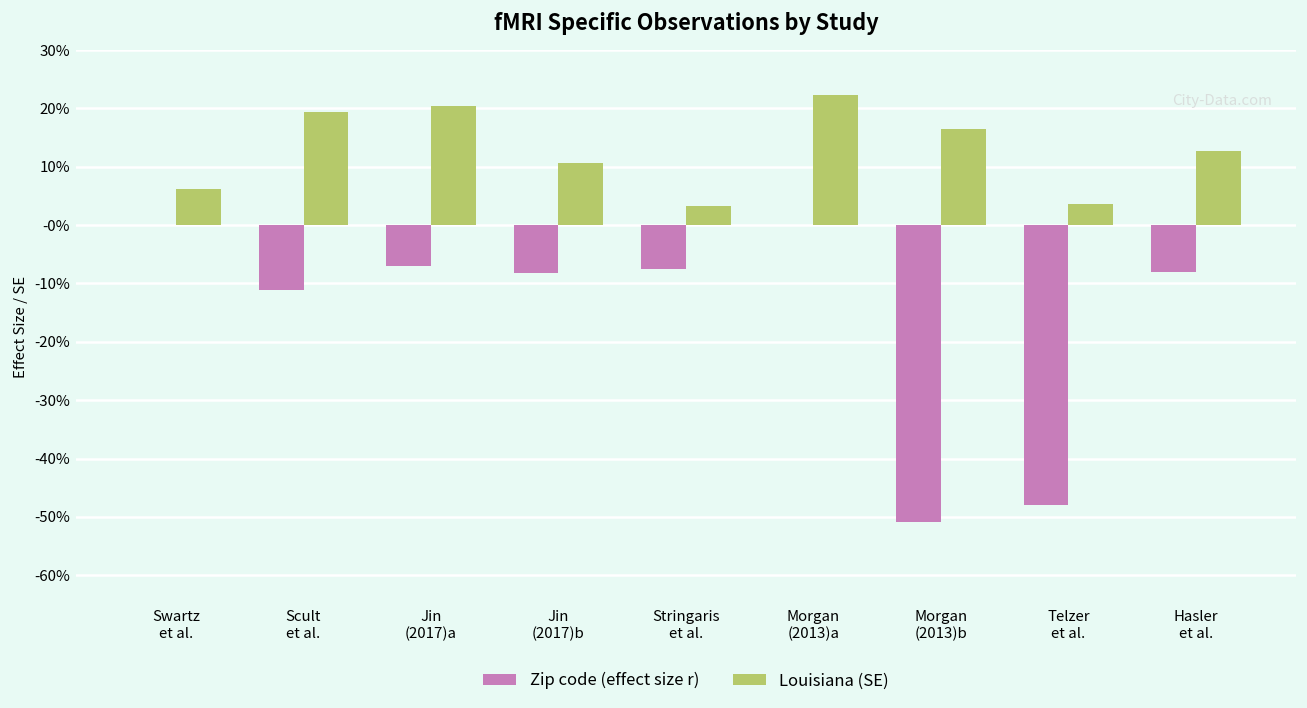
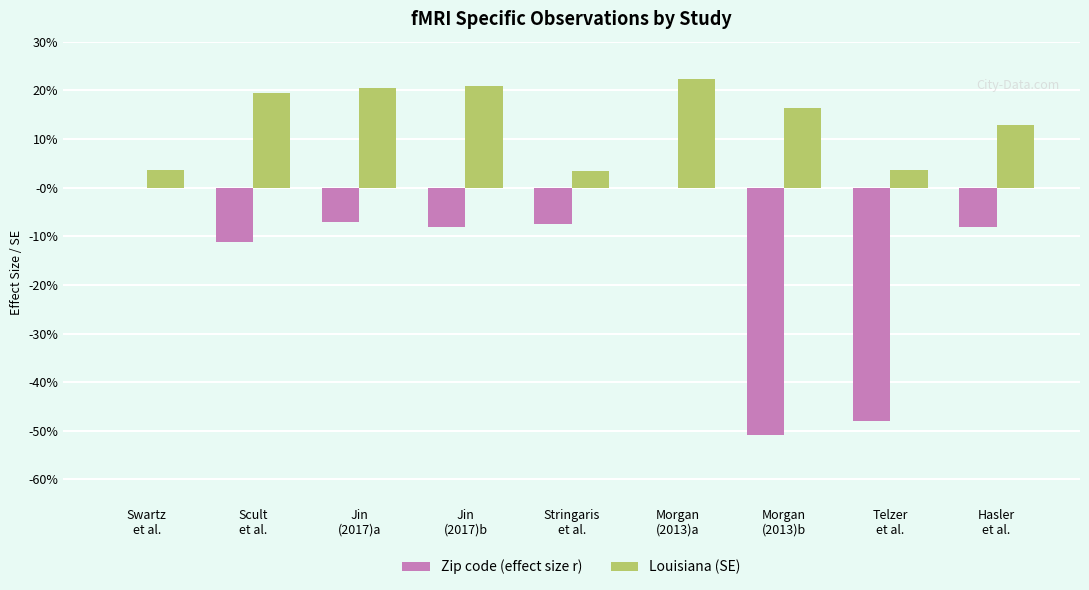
  {
    "Zip code (effect size r)": {
      "Swartz et al.": "0%",
      "Scult et al.": "-11%",
      "Jin (2017)a": "-7%",
      "Jin (2017)b": "-8%",
      "Stringaris et al.": "-8%",
      "Morgan (2013)a": "0%",
      "Morgan (2013)b": "-51%",
      "Telzer et al.": "-48%",
      "Hasler et al.": "-8%"
    },
    "Louisiana (SE)": {
-     "Swartz et al.": "6%",
+     "Swartz et al.": "4%",
      "Scult et al.": "19%",
      "Jin (2017)a": "20%",
-     "Jin (2017)b": "11%",
+     "Jin (2017)b": "21%",
      "Stringaris et al.": "3%",
      "Morgan (2013)a": "22%",
      "Morgan (2013)b": "16%",
      "Telzer et al.": "4%",
      "Hasler et al.": "13%"
    }
  }
